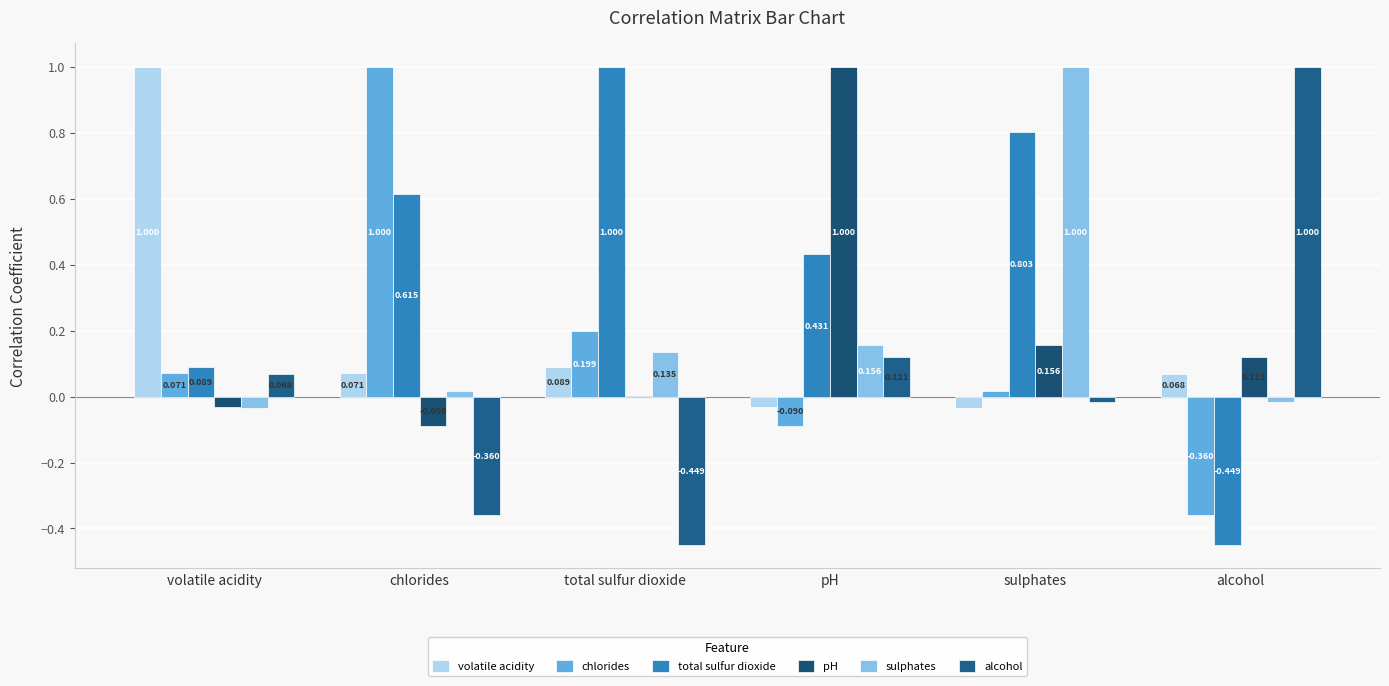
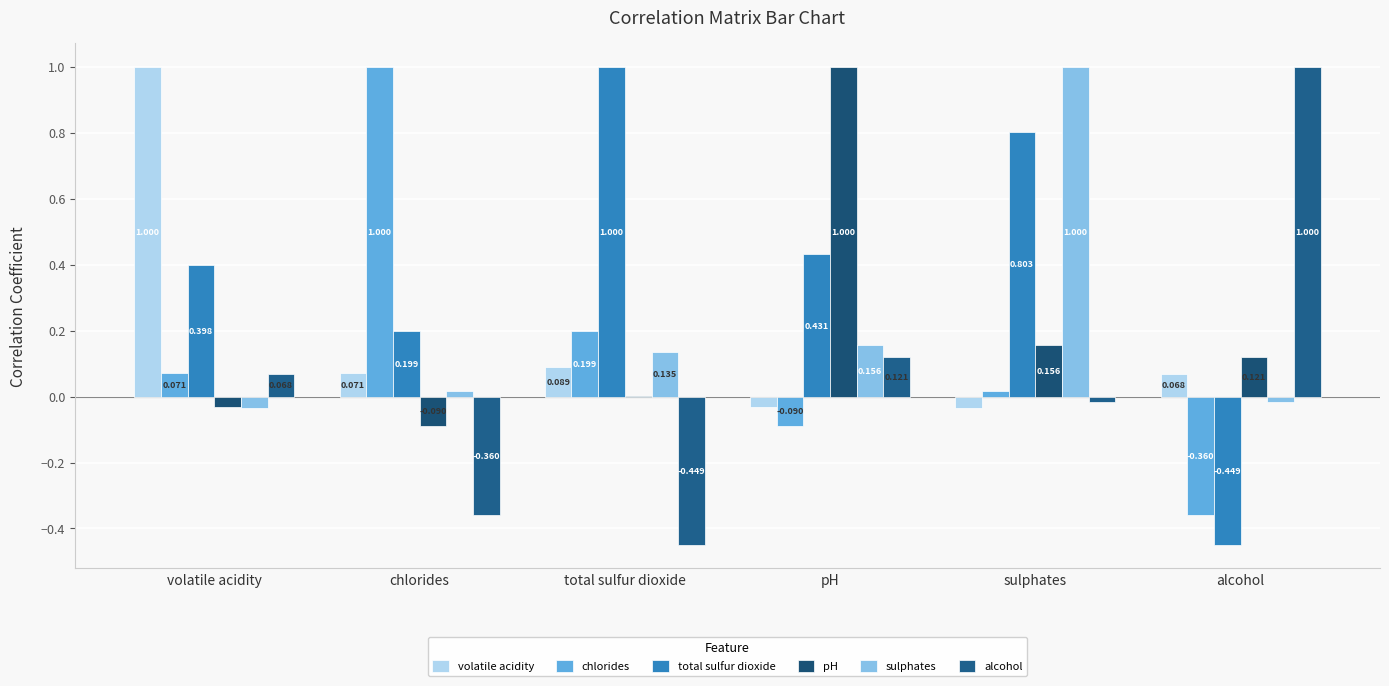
  {
    "total sulfur dioxide": {
-     "volatile acidity": 0.089,
-     "chlorides": 0.615,
+     "volatile acidity": 0.398,
+     "chlorides": 0.199,
      "total sulfur dioxide": 1.000,
      "pH": 0.431,
      "sulphates": 0.803,
      "alcohol": -0.449
    }
  }
